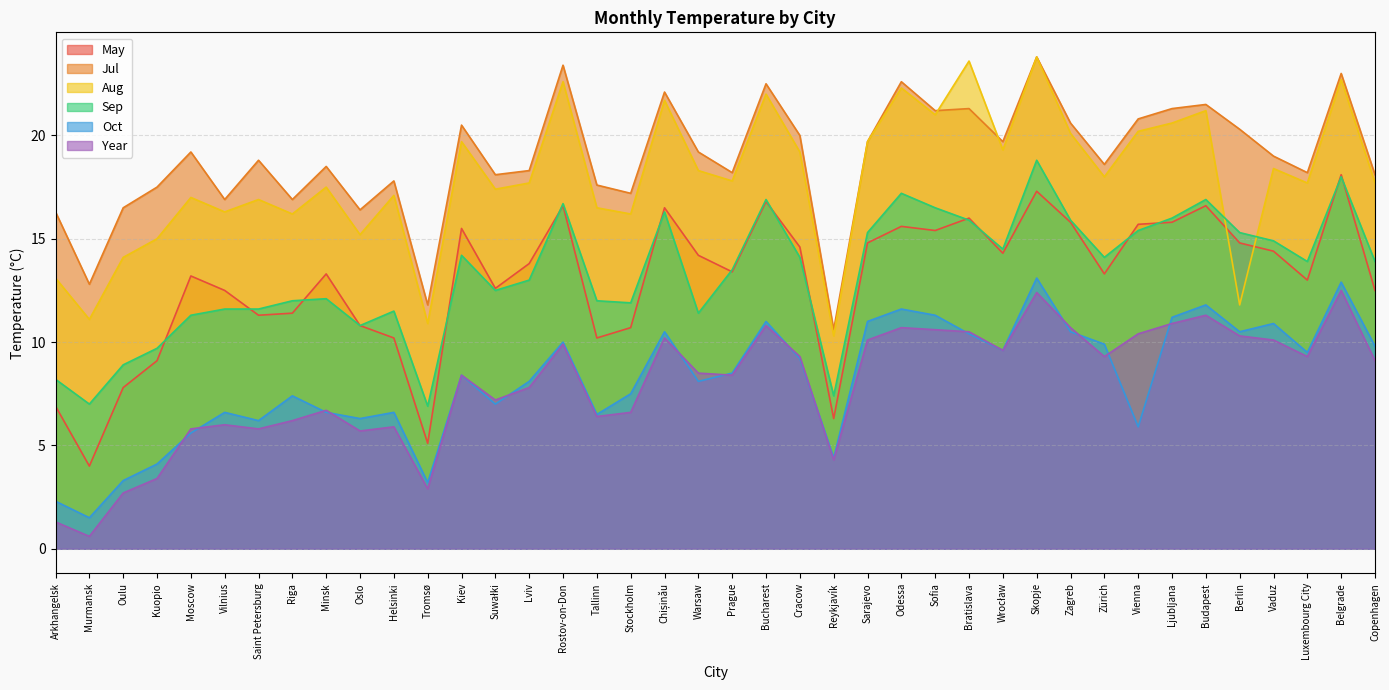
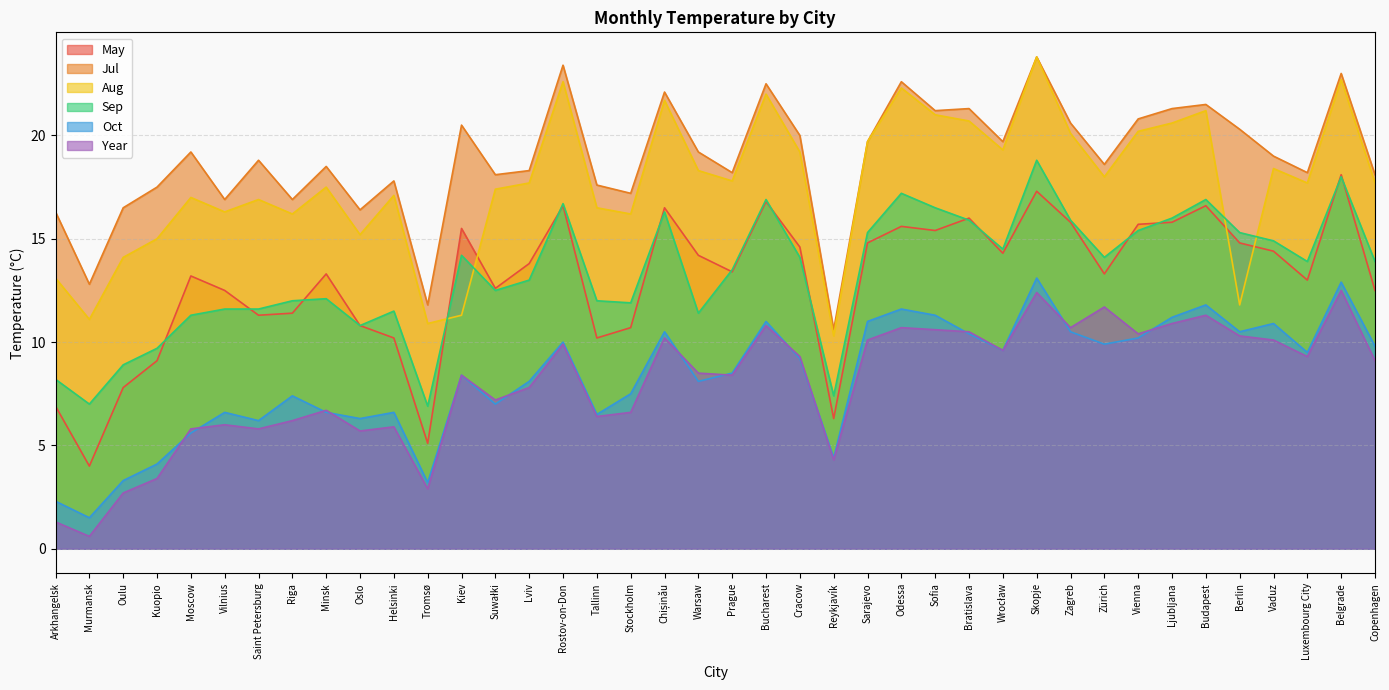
  {
    "Aug": {
      "Arkhangelsk": 13.1,
      "Murmansk": 11.1,
      "Oulu": 14.1,
      "Kuopio": 15.0,
      "Moscow": 17.0,
      "Vilnius": 16.3,
      "Saint Petersburg": 16.9,
      "Riga": 16.2,
      "Minsk": 17.5,
      "Oslo": 15.2,
      "Helsinki": 17.1,
      "Tromsø": 10.9,
-     "Kiev": 19.7,
+     "Kiev": 11.3,
      "Suwałki": 17.4,
      "Lviv": 17.7,
      "Rostov-on-Don": 22.6,
      "Tallinn": 16.5,
      "Stockholm": 16.2,
      "Chișinău": 21.7,
      "Warsaw": 18.3,
      "Prague": 17.8,
      "Bucharest": 22.0,
      "Cracow": 19.2,
      "Reykjavík": 10.3,
      "Odessa": 22.3,
      "Sofia": 21.0,
-     "Bratislava": 23.6,
+     "Bratislava": 20.7,
      "Wrocław": 19.3,
      "Zagreb": 20.1,
      "Zürich": 18.0,
      "Vienna": 20.2,
      "Ljubljana": 20.6,
      "Budapest": 21.2,
      "Berlin": 11.8,
      "Vaduz": 18.4,
      "Luxembourg City": 17.7,
      "Belgrade": 22.7,
      "Copenhagen": 17.7
    },
    "Sep": {
      "Arkhangelsk": 8.2,
      "Murmansk": 7.0,
      "Oulu": 8.9,
      "Kuopio": 9.7,
      "Moscow": 11.3,
      "Vilnius": 11.6,
      "Saint Petersburg": 11.6,
      "Riga": 12.0,
      "Minsk": 12.1,
      "Helsinki": 11.5,
      "Tromsø": 6.9,
      "Kiev": 14.2,
      "Lviv": 13.0,
      "Tallinn": 12.0,
      "Stockholm": 11.9,
      "Chișinău": 16.3,
      "Warsaw": 11.4,
      "Cracow": 14.1,
      "Reykjavík": 7.4,
      "Sarajevo": 15.3,
      "Odessa": 17.2,
      "Sofia": 16.5,
      "Wrocław": 14.5,
      "Skopje": 18.8,
      "Zürich": 14.1,
      "Vienna": 15.4,
      "Ljubljana": 16.0,
      "Budapest": 16.9,
      "Berlin": 15.3,
      "Vaduz": 14.9,
      "Luxembourg City": 13.9,
      "Copenhagen": 13.9
    },
    "Oct": {
      "Arkhangelsk": 2.3,
      "Murmansk": 1.5,
      "Oulu": 3.3,
      "Kuopio": 4.1,
      "Moscow": 5.6,
      "Vilnius": 6.6,
      "Saint Petersburg": 6.2,
      "Riga": 7.4,
      "Oslo": 6.3,
      "Helsinki": 6.6,
      "Tromsø": 3.2,
      "Suwałki": 7.0,
      "Lviv": 8.1,
      "Stockholm": 7.5,
      "Chișinău": 10.5,
      "Warsaw": 8.1,
      "Bucharest": 11.0,
      "Sarajevo": 11.0,
      "Odessa": 11.6,
      "Sofia": 11.3,
      "Skopje": 13.1,
      "Zagreb": 10.5,
      "Zürich": 9.9,
-     "Vienna": 5.9,
+     "Vienna": 10.2,
      "Ljubljana": 11.2,
      "Budapest": 11.8,
      "Berlin": 10.5,
      "Vaduz": 10.9,
      "Luxembourg City": 9.5,
      "Belgrade": 12.9,
      "Copenhagen": 9.8
    },
    "Year": {
      "Arkhangelsk": 1.3,
      "Murmansk": 0.6,
      "Oulu": 2.7,
      "Kuopio": 3.4,
      "Moscow": 5.8,
      "Vilnius": 6.0,
      "Saint Petersburg": 5.8,
      "Riga": 6.2,
      "Oslo": 5.7,
      "Helsinki": 5.9,
      "Tromsø": 2.9,
      "Suwałki": 7.2,
      "Lviv": 7.8,
      "Stockholm": 6.6,
      "Chișinău": 10.2,
      "Warsaw": 8.5,
      "Bucharest": 10.8,
      "Sarajevo": 10.1,
      "Odessa": 10.7,
      "Sofia": 10.6,
      "Skopje": 12.4,
      "Zagreb": 10.7,
-     "Zürich": 9.3,
+     "Zürich": 11.7,
      "Vienna": 10.4,
      "Ljubljana": 10.9,
      "Budapest": 11.3,
      "Berlin": 10.3,
      "Vaduz": 10.1,
      "Luxembourg City": 9.3,
      "Belgrade": 12.5,
      "Copenhagen": 9.1
    }
  }
